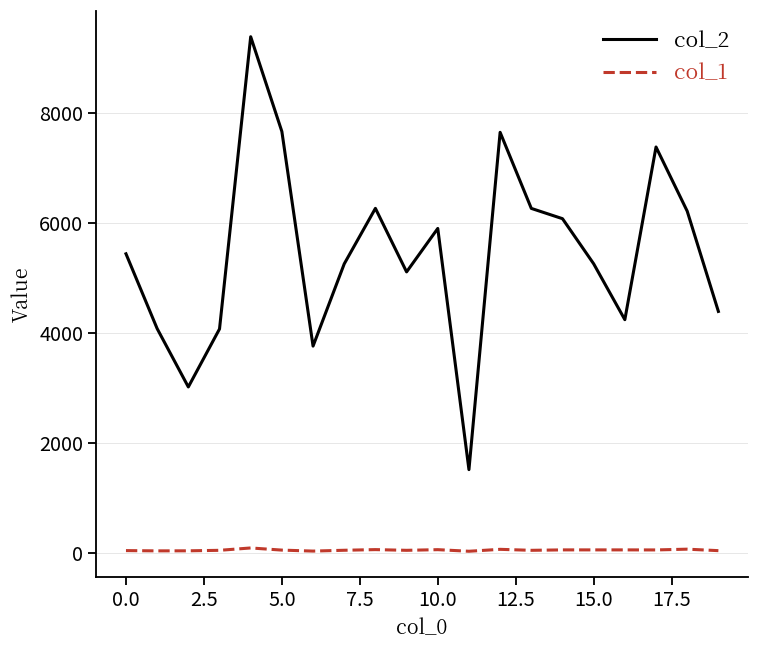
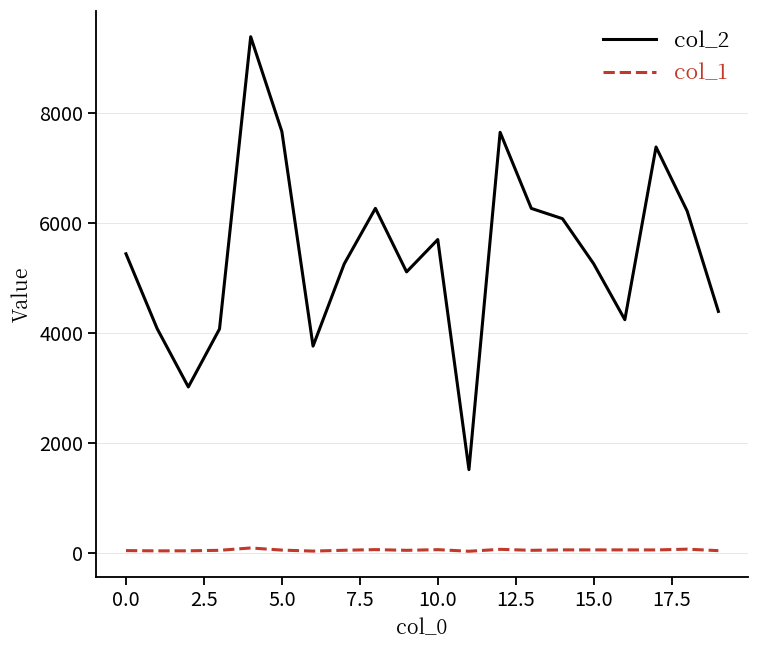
  {
    "col_2": {
      "0.0": 5400,
      "5.0": 7700,
-     "10.0": 5900,
+     "10.0": 5700,
      "15.0": 5300
    },
    "col_1": {
      "0.0": 0,
      "5.0": 0,
      "10.0": 100,
      "15.0": 100
    }
  }
